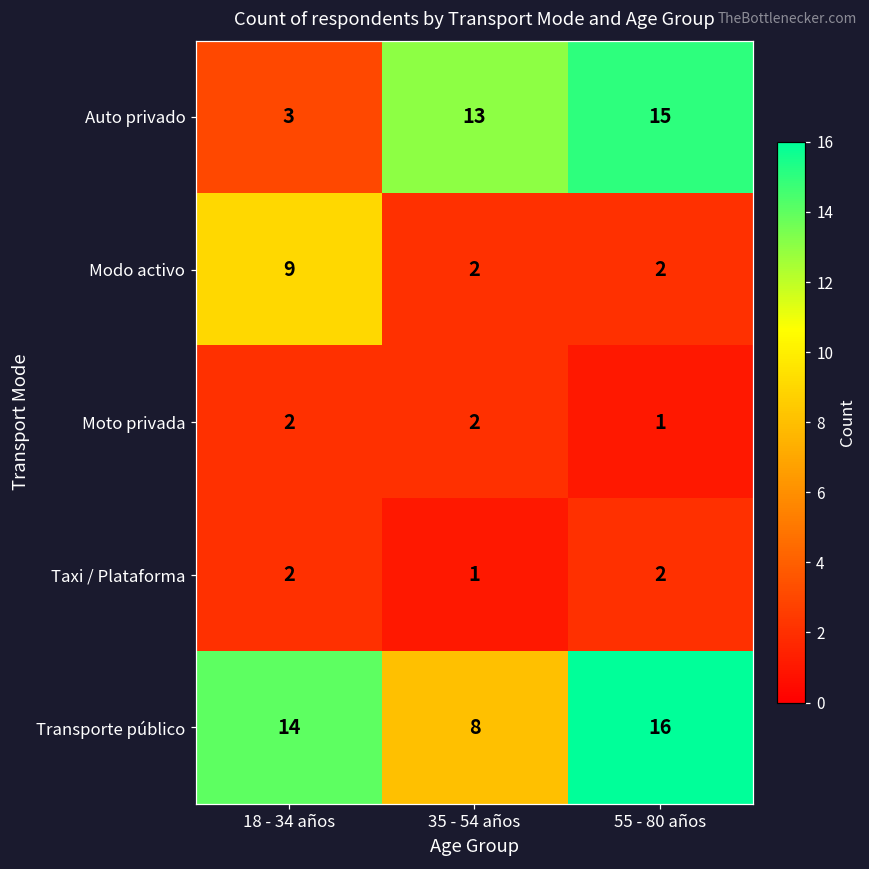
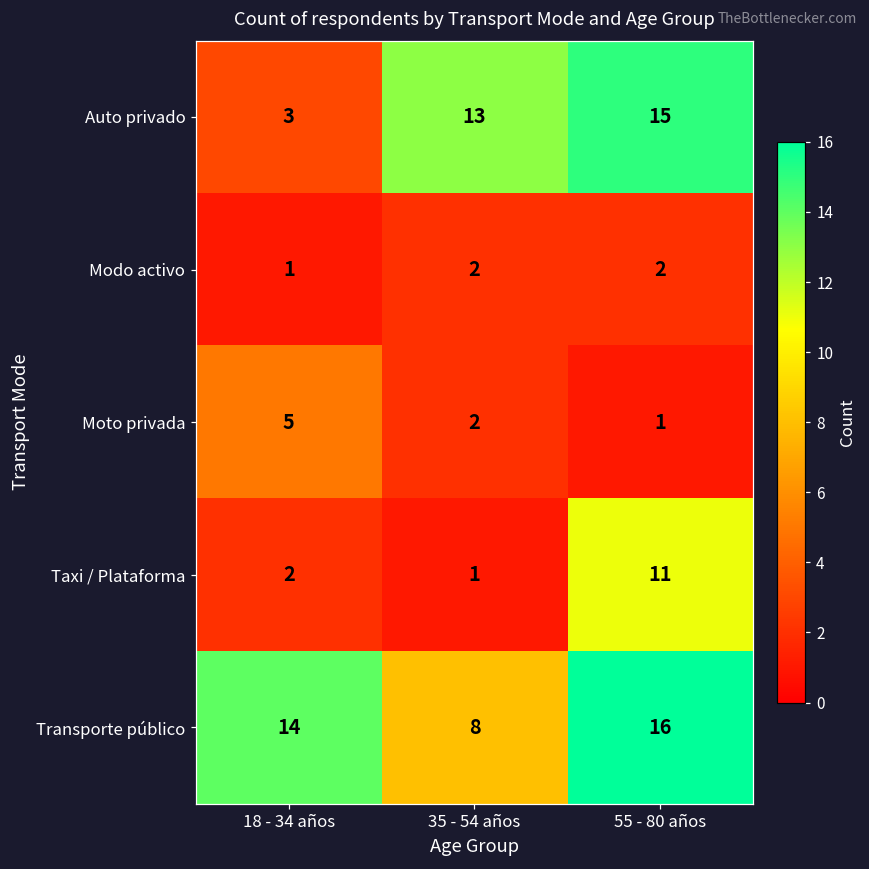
  {
    "Auto privado": {
      "18 - 34 años": 3,
      "35 - 54 años": 13,
      "55 - 80 años": 15
    },
    "Modo activo": {
-     "18 - 34 años": 9,
+     "18 - 34 años": 1,
      "35 - 54 años": 2,
      "55 - 80 años": 2
    },
    "Moto privada": {
-     "18 - 34 años": 2,
+     "18 - 34 años": 5,
      "35 - 54 años": 2,
      "55 - 80 años": 1
    },
    "Taxi / Plataforma": {
      "18 - 34 años": 2,
      "35 - 54 años": 1,
-     "55 - 80 años": 2
+     "55 - 80 años": 11
    },
    "Transporte público": {
      "18 - 34 años": 14,
      "35 - 54 años": 8,
      "55 - 80 años": 16
    }
  }
